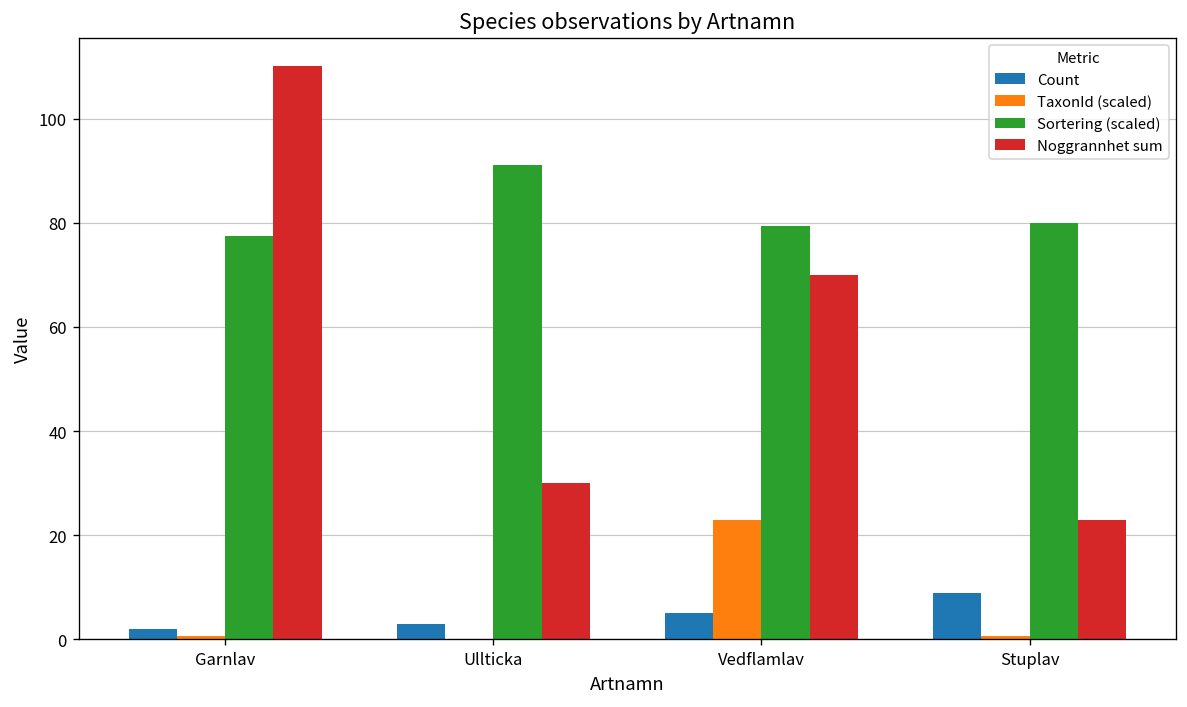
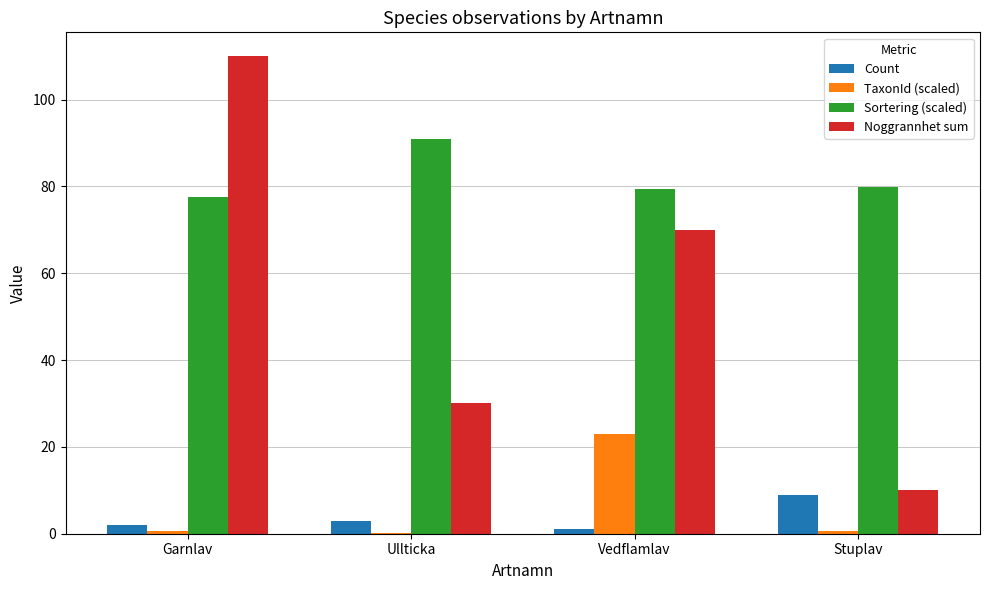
  {
    "Count": {
      "Garnlav": 2,
      "Ullticka": 3,
-     "Vedflamlav": 5,
+     "Vedflamlav": 1,
      "Stuplav": 9
    },
    "TaxonId (scaled)": {
      "Garnlav": 1,
      "Vedflamlav": 23,
      "Stuplav": 1
    },
    "Sortering (scaled)": {
      "Garnlav": 78,
      "Ullticka": 91,
      "Vedflamlav": 79,
      "Stuplav": 80
    },
    "Noggrannhet sum": {
      "Garnlav": 110,
      "Ullticka": 30,
      "Vedflamlav": 70,
-     "Stuplav": 23
+     "Stuplav": 10
    }
  }
